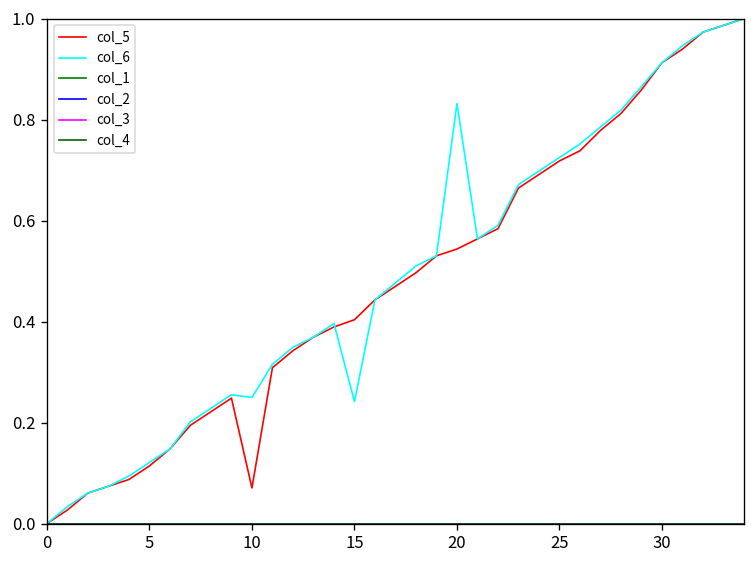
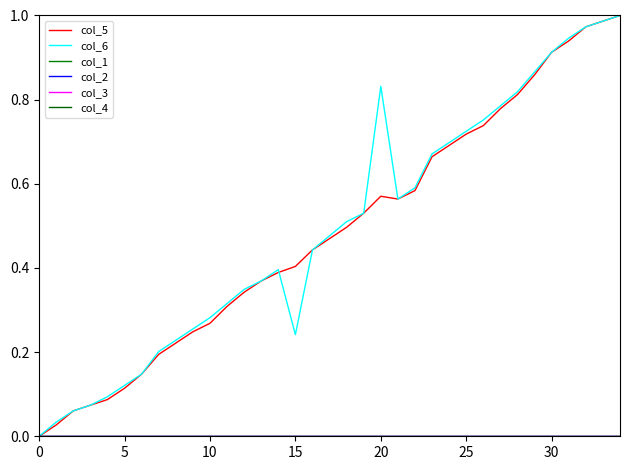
  {
    "col_5": {
      "5": 0.11,
-     "10": 0.07,
+     "10": 0.27,
      "15": 0.40,
-     "20": 0.54,
+     "20": 0.57,
      "25": 0.72
    },
    "col_6": {
      "5": 0.12,
-     "10": 0.25,
+     "10": 0.28,
      "15": 0.24,
      "20": 0.83,
      "25": 0.72
    },
    "col_4": {
      "5": 0.00,
      "10": 0.00,
      "15": 0.00,
      "20": 0.00,
      "25": 0.00,
      "30": 0.00
    }
  }
